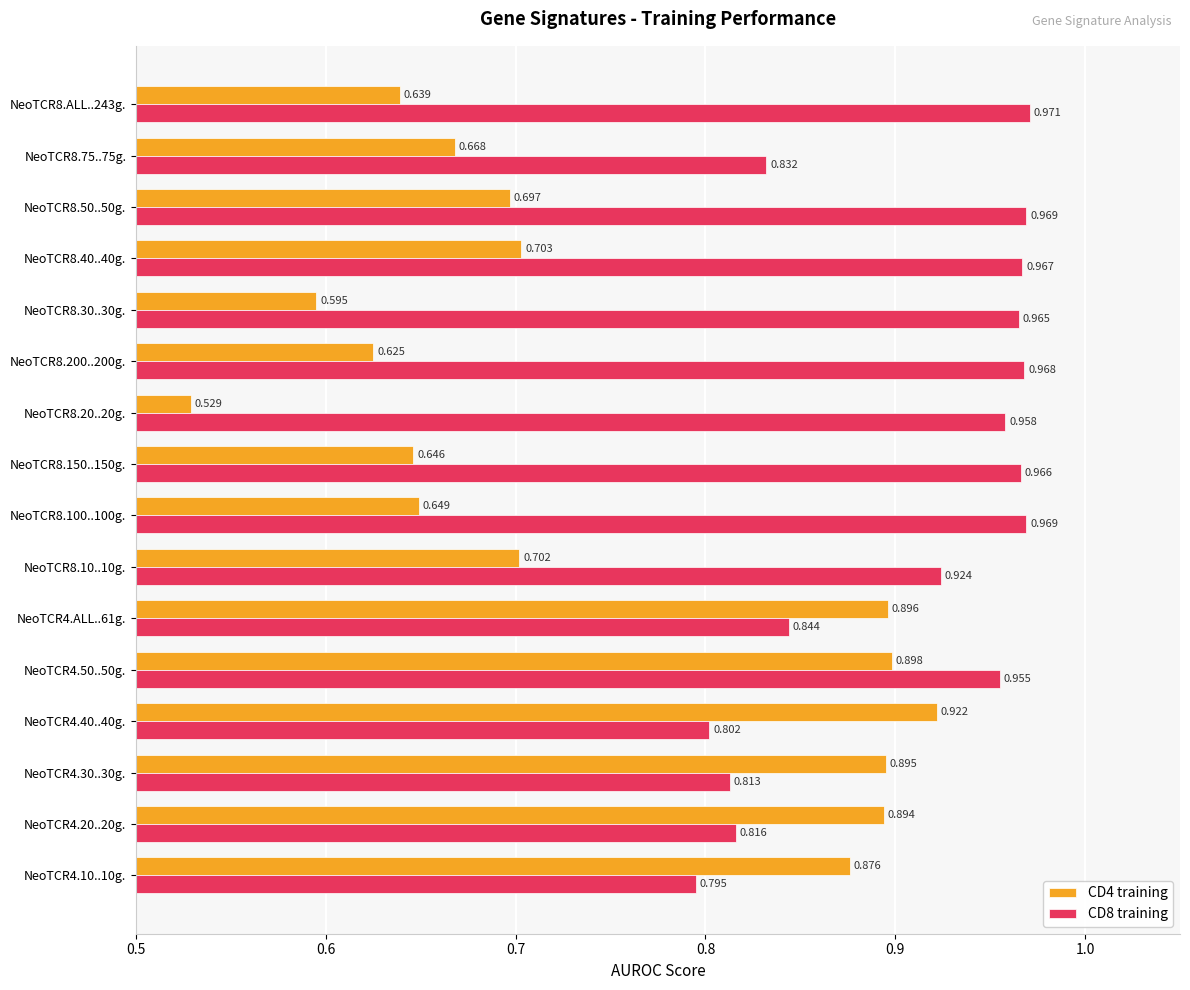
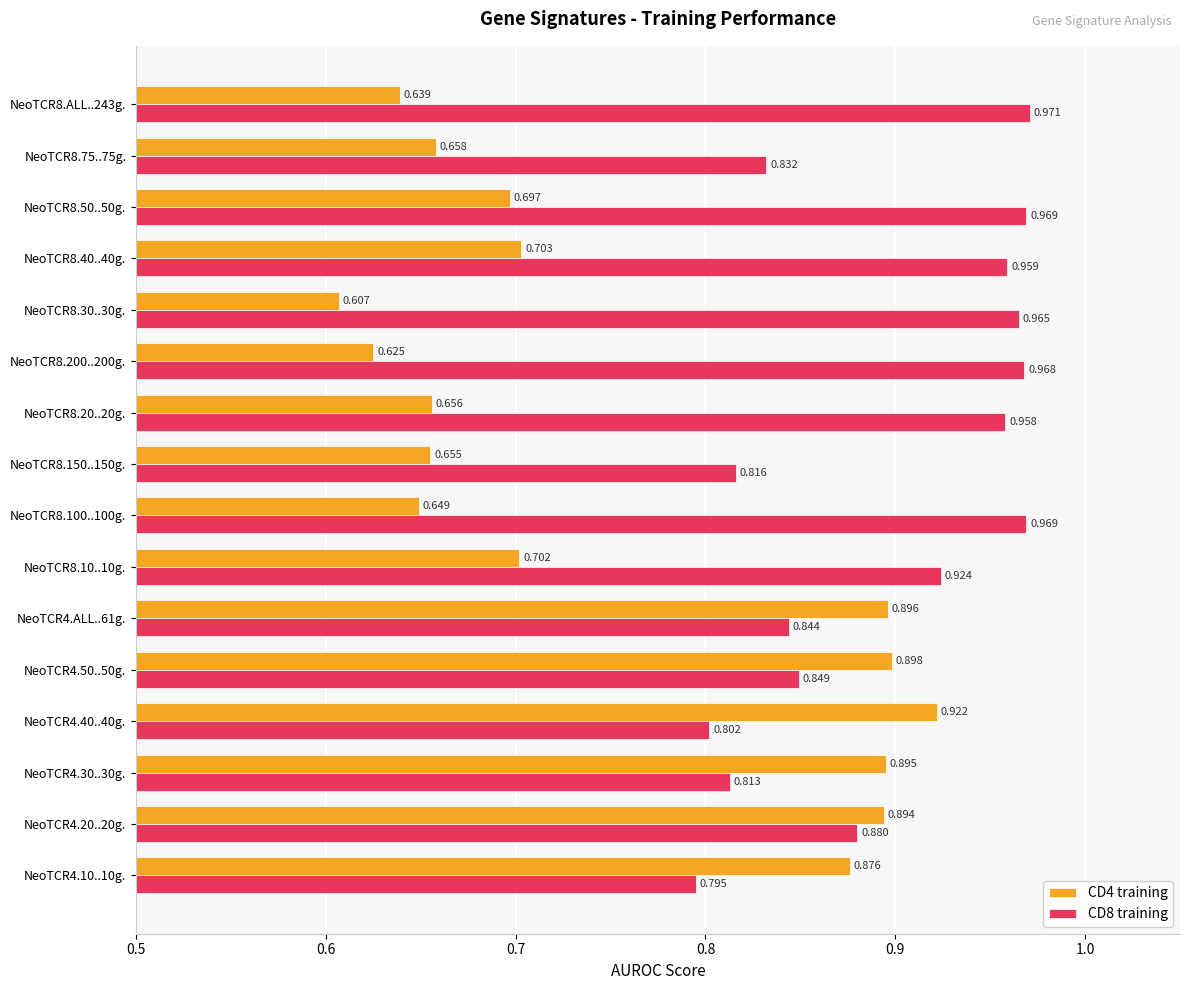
  {
    "CD4 training": {
      "NeoTCR8.ALL..243g.": 0.639,
-     "NeoTCR8.75..75g.": 0.668,
+     "NeoTCR8.75..75g.": 0.658,
      "NeoTCR8.50..50g.": 0.697,
      "NeoTCR8.40..40g.": 0.703,
-     "NeoTCR8.30..30g.": 0.595,
+     "NeoTCR8.30..30g.": 0.607,
      "NeoTCR8.200..200g.": 0.625,
-     "NeoTCR8.20..20g.": 0.529,
-     "NeoTCR8.150..150g.": 0.646,
+     "NeoTCR8.20..20g.": 0.656,
+     "NeoTCR8.150..150g.": 0.655,
      "NeoTCR8.100..100g.": 0.649,
      "NeoTCR8.10..10g.": 0.702,
      "NeoTCR4.ALL..61g.": 0.896,
      "NeoTCR4.50..50g.": 0.898,
      "NeoTCR4.40..40g.": 0.922,
      "NeoTCR4.30..30g.": 0.895,
      "NeoTCR4.20..20g.": 0.894,
      "NeoTCR4.10..10g.": 0.876
    },
    "CD8 training": {
      "NeoTCR8.ALL..243g.": 0.971,
      "NeoTCR8.75..75g.": 0.832,
      "NeoTCR8.50..50g.": 0.969,
-     "NeoTCR8.40..40g.": 0.967,
+     "NeoTCR8.40..40g.": 0.959,
      "NeoTCR8.30..30g.": 0.965,
      "NeoTCR8.200..200g.": 0.968,
      "NeoTCR8.20..20g.": 0.958,
-     "NeoTCR8.150..150g.": 0.966,
+     "NeoTCR8.150..150g.": 0.816,
      "NeoTCR8.100..100g.": 0.969,
      "NeoTCR8.10..10g.": 0.924,
      "NeoTCR4.ALL..61g.": 0.844,
-     "NeoTCR4.50..50g.": 0.955,
+     "NeoTCR4.50..50g.": 0.849,
      "NeoTCR4.40..40g.": 0.802,
      "NeoTCR4.30..30g.": 0.813,
-     "NeoTCR4.20..20g.": 0.816,
+     "NeoTCR4.20..20g.": 0.880,
      "NeoTCR4.10..10g.": 0.795
    }
  }
